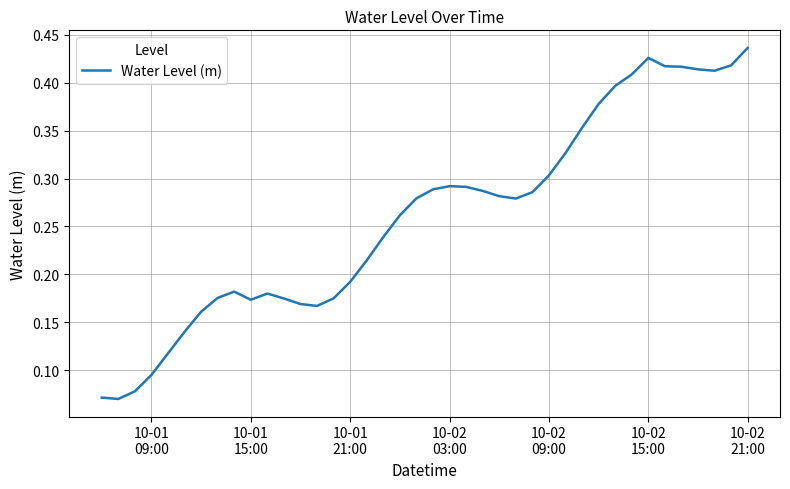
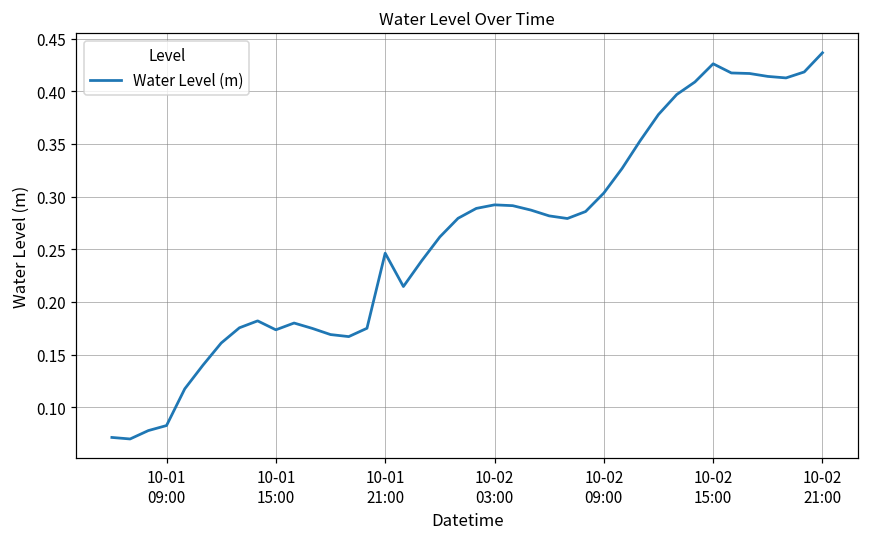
  {
-   "10-01 09:00": 0.09,
+   "10-01 09:00": 0.08,
    "10-01 15:00": 0.17,
-   "10-01 21:00": 0.19,
+   "10-01 21:00": 0.25,
    "10-02 03:00": 0.29,
    "10-02 09:00": 0.30,
    "10-02 15:00": 0.43,
    "10-02 21:00": 0.44
  }
